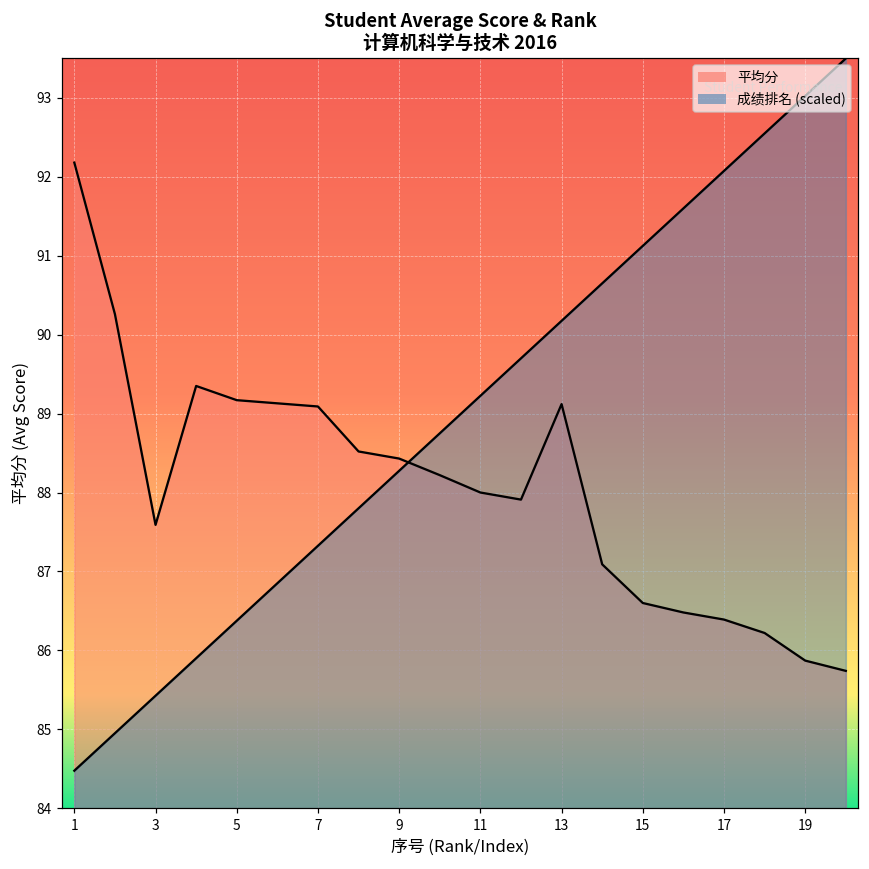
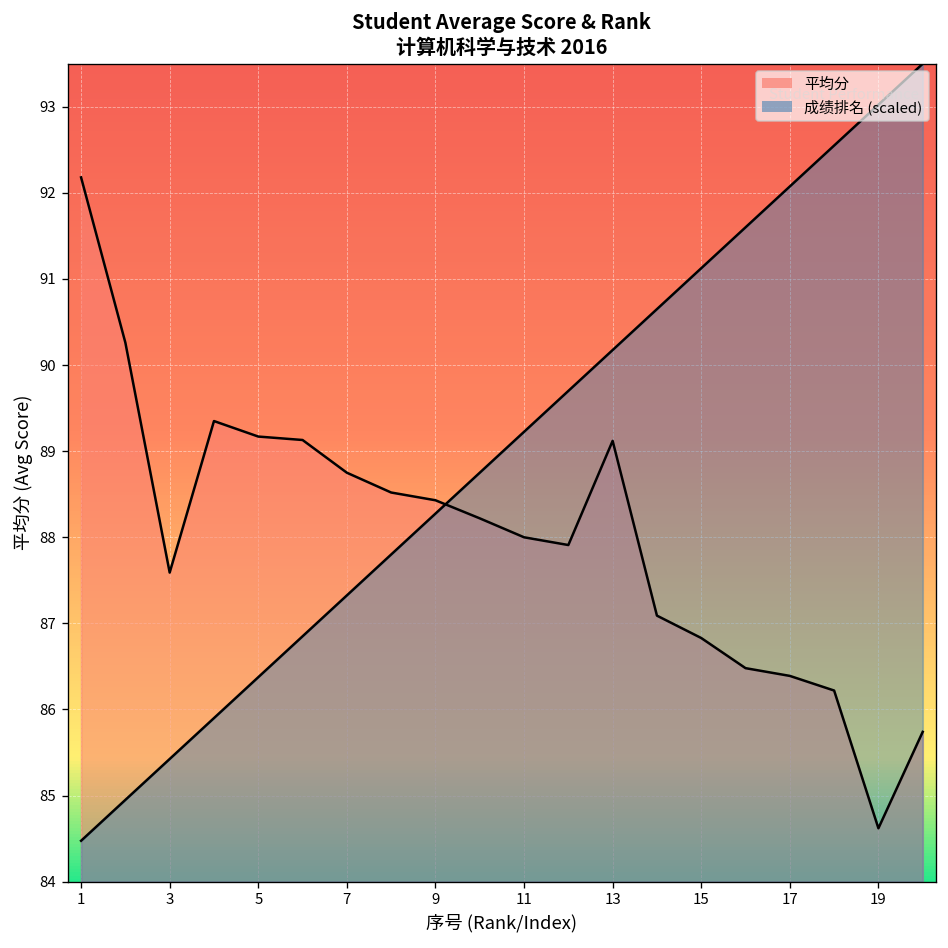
  {
    "平均分": {
      "1": 92.2,
      "3": 87.6,
      "5": 89.2,
-     "7": 89.1,
+     "7": 88.8,
      "9": 88.4,
      "11": 88.0,
      "13": 89.1,
-     "15": 86.6,
+     "15": 86.8,
      "17": 86.4,
-     "19": 85.9
+     "19": 84.6
    }
  }
